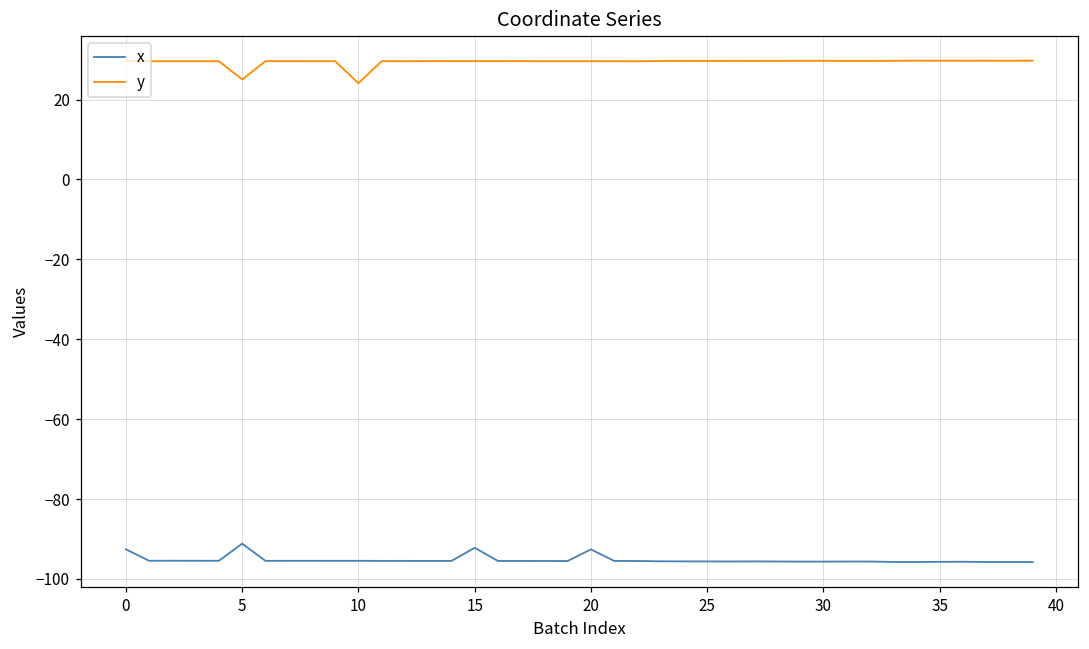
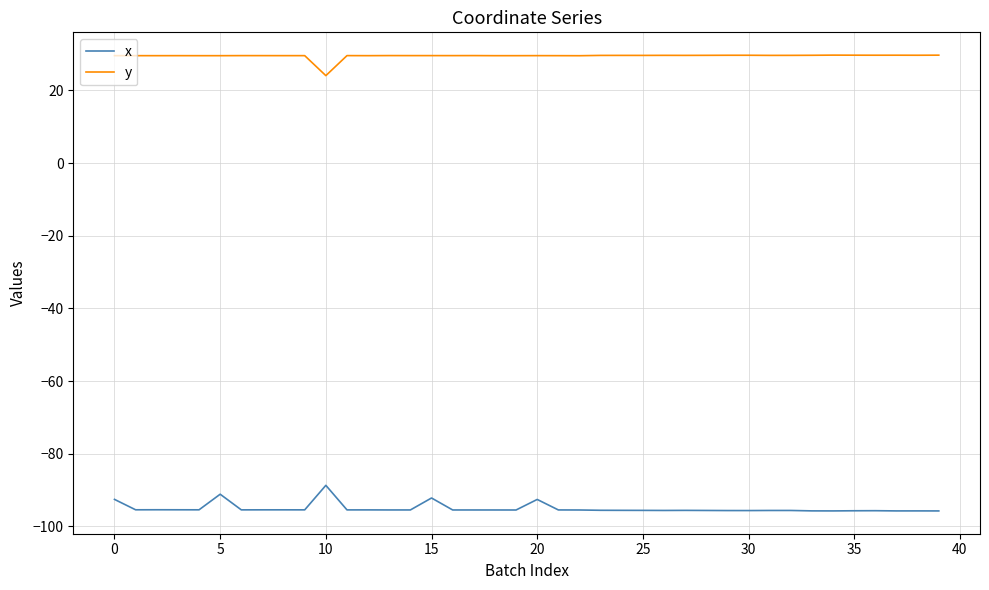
  {
    "x": {
      "0": -93,
      "5": -91,
-     "10": -95,
+     "10": -89,
      "15": -92,
      "20": -93,
      "25": -96,
      "30": -96,
      "35": -96
    },
    "y": {
-     "5": 25,
+     "5": 30,
      "10": 24,
      "15": 30,
      "20": 30,
      "25": 30,
      "30": 30,
      "35": 30
    }
  }
